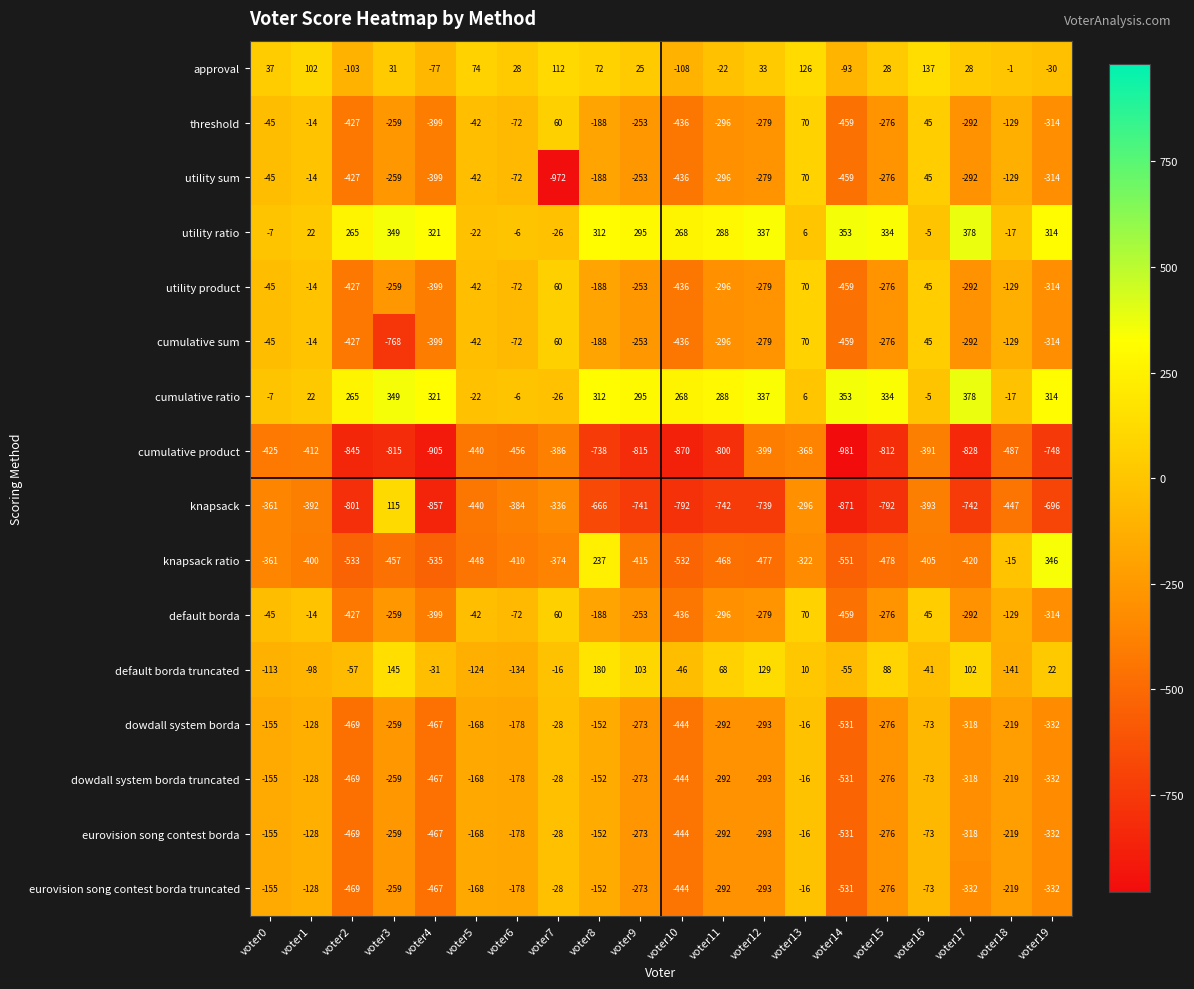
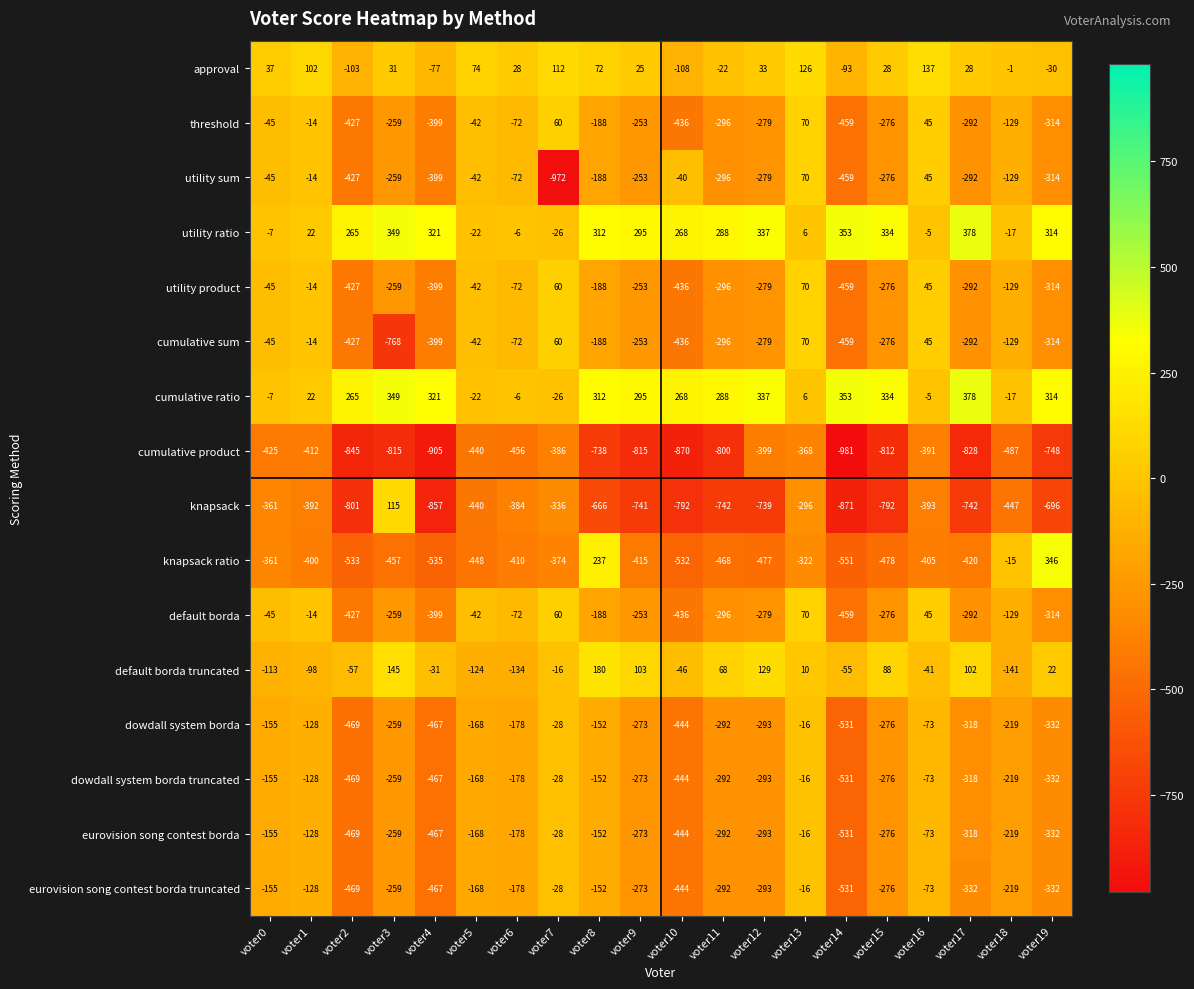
  {
    "utility sum": {
      "voter0": -45,
      "voter1": -14,
      "voter2": -427,
      "voter3": -259,
      "voter4": -399,
      "voter5": -42,
      "voter6": -72,
      "voter7": -972,
      "voter8": -188,
      "voter9": -253,
-     "voter10": -436,
+     "voter10": -40,
      "voter11": -296,
      "voter12": -279,
      "voter13": 70,
      "voter14": -459,
      "voter15": -276,
      "voter16": 45,
      "voter17": -292,
      "voter18": -129,
      "voter19": -314
    }
  }
